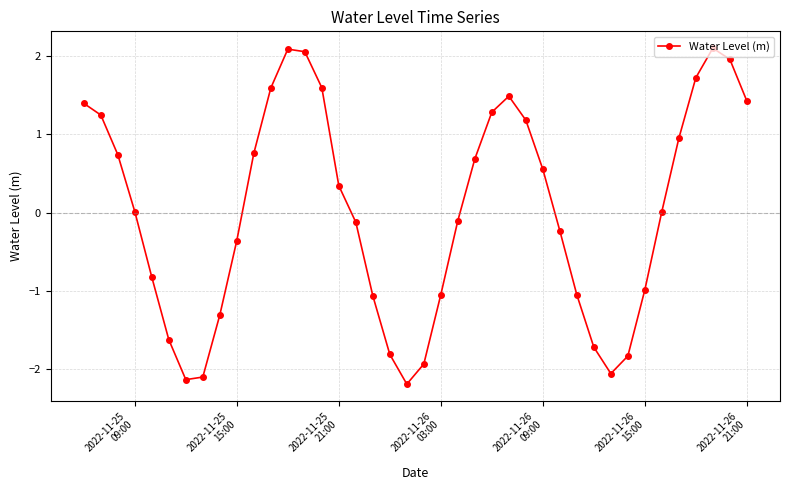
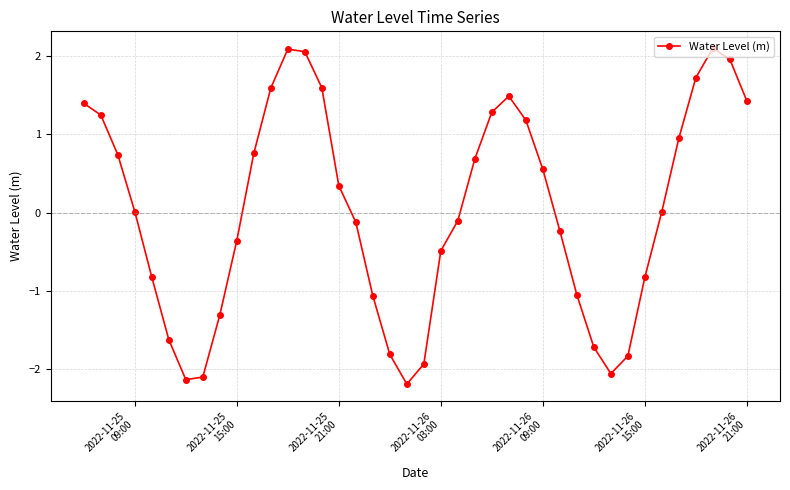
  {
    "2022-11-25 09:00": 0.0,
    "2022-11-25 15:00": -0.4,
    "2022-11-25 21:00": 0.3,
-   "2022-11-26 03:00": -1.1,
+   "2022-11-26 03:00": -0.5,
    "2022-11-26 09:00": 0.6,
-   "2022-11-26 15:00": -1.0,
+   "2022-11-26 15:00": -0.8,
    "2022-11-26 21:00": 1.4
  }
